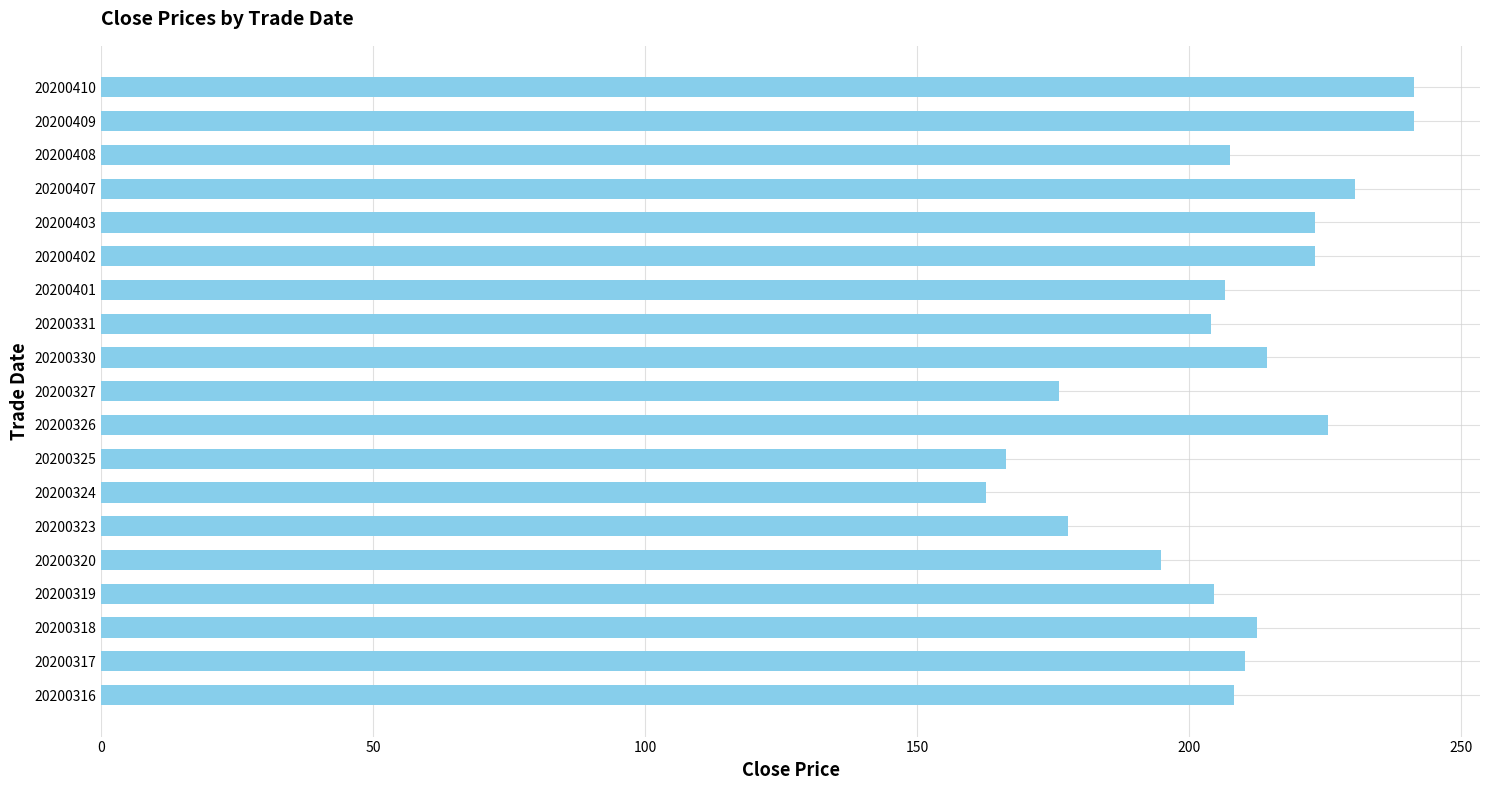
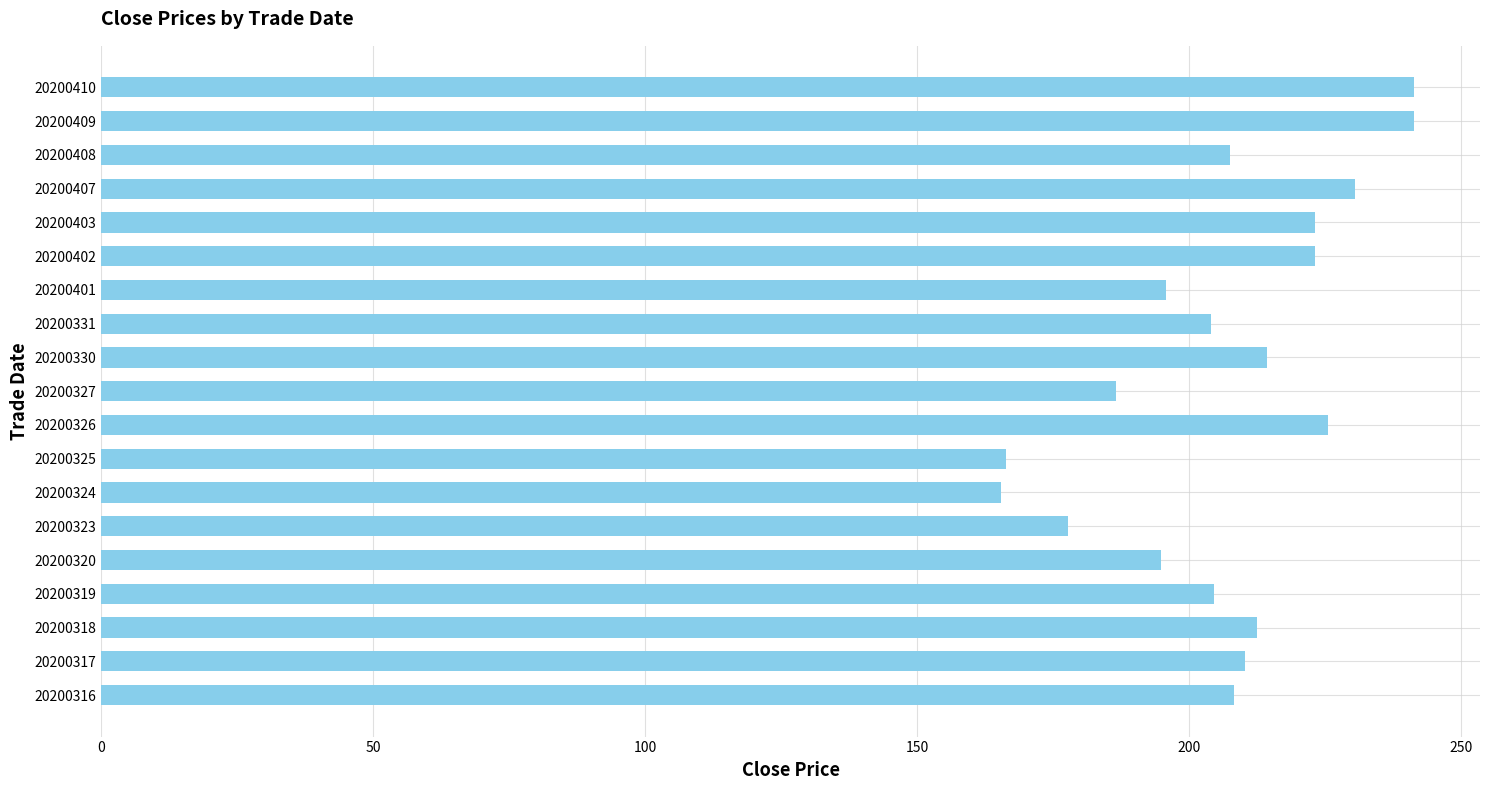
  {
    "20200410": 241,
    "20200409": 241,
    "20200408": 207,
    "20200407": 231,
    "20200403": 223,
    "20200402": 223,
-   "20200401": 207,
+   "20200401": 196,
    "20200331": 204,
    "20200330": 214,
-   "20200327": 176,
+   "20200327": 187,
    "20200326": 226,
    "20200325": 166,
-   "20200324": 163,
+   "20200324": 165,
    "20200323": 178,
    "20200320": 195,
    "20200319": 205,
    "20200318": 213,
    "20200317": 210,
    "20200316": 208
  }
